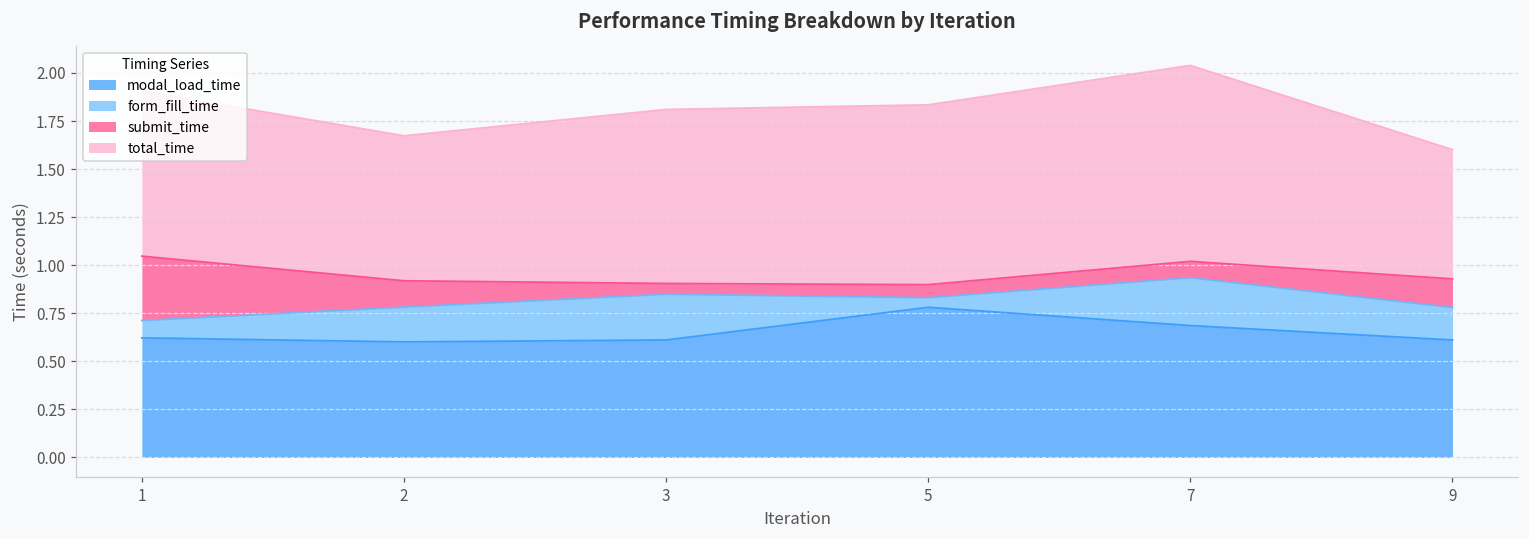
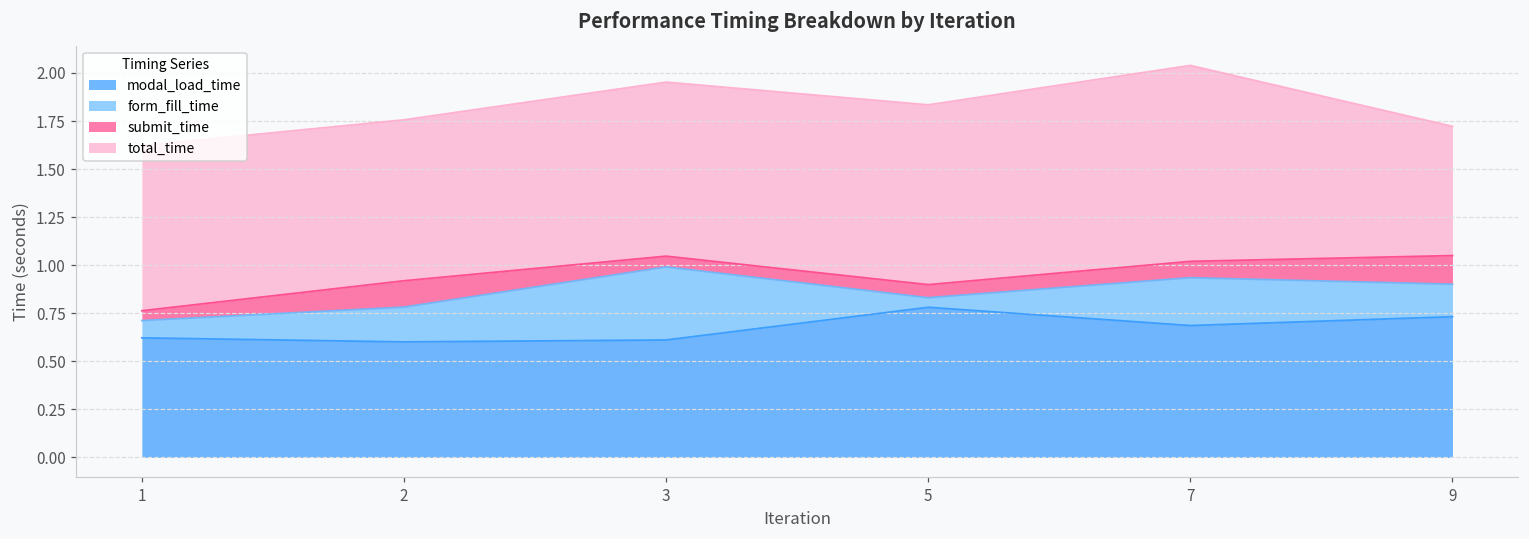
  {
    "modal_load_time": {
      "1": 0.62,
      "2": 0.60,
      "3": 0.61,
      "5": 0.78,
      "7": 0.69,
-     "9": 0.61
+     "9": 0.73
    },
    "form_fill_time": {
      "1": 0.09,
      "2": 0.18,
-     "3": 0.24,
+     "3": 0.38,
      "5": 0.05,
      "7": 0.25,
      "9": 0.17
    },
    "submit_time": {
-     "1": 0.33,
+     "1": 0.05,
      "2": 0.14,
      "3": 0.06,
      "5": 0.07,
      "7": 0.08,
      "9": 0.15
    },
    "total_time": {
-     "2": 0.75,
+     "2": 0.84,
      "3": 0.91,
      "5": 0.94,
      "7": 1.02,
      "9": 0.67
    }
  }
